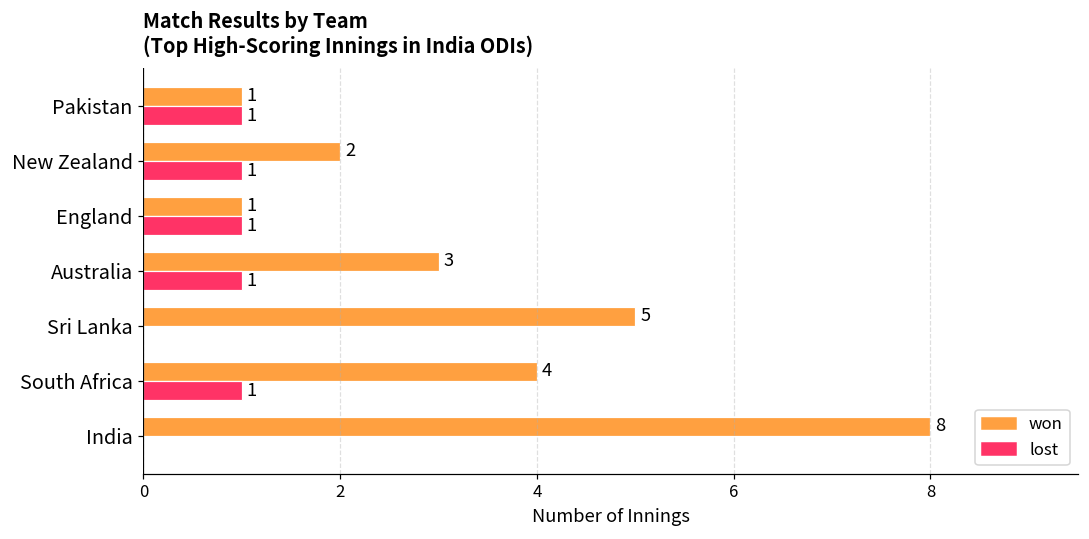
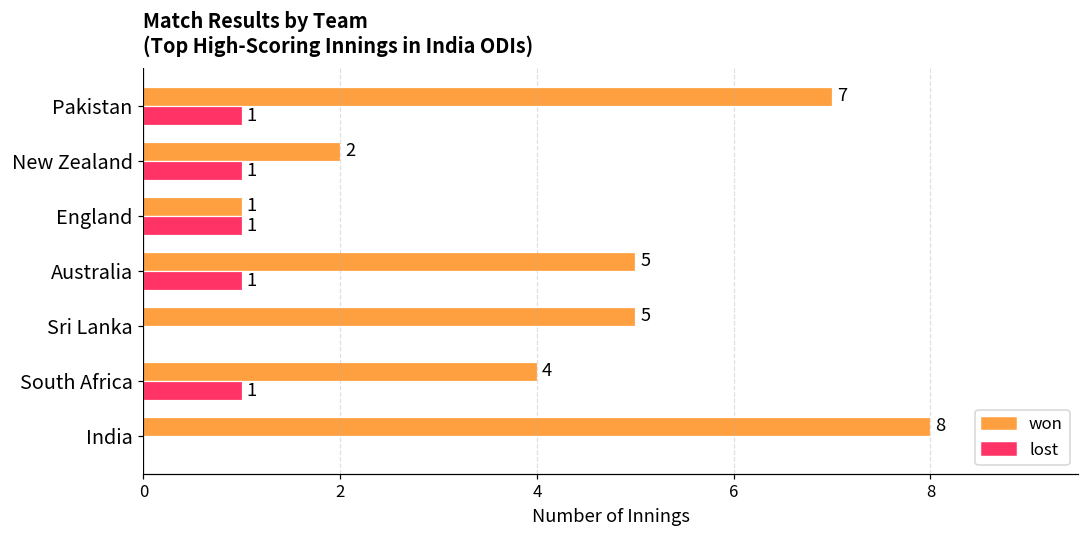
  {
    "won": {
-     "Pakistan": 1,
+     "Pakistan": 7,
      "New Zealand": 2,
      "England": 1,
-     "Australia": 3,
+     "Australia": 5,
      "Sri Lanka": 5,
      "South Africa": 4,
      "India": 8
    },
    "lost": {
      "Pakistan": 1,
      "New Zealand": 1,
      "England": 1,
      "Australia": 1,
      "South Africa": 1
    }
  }
